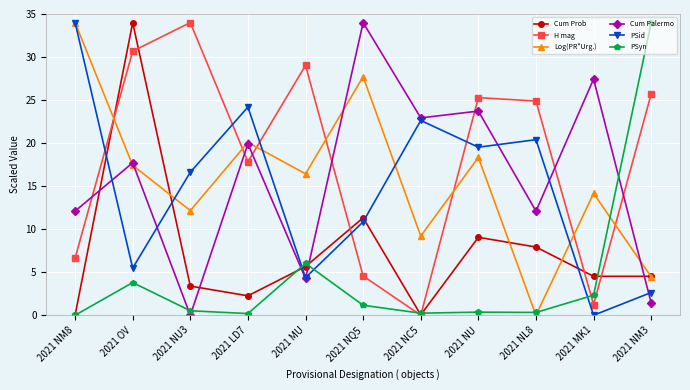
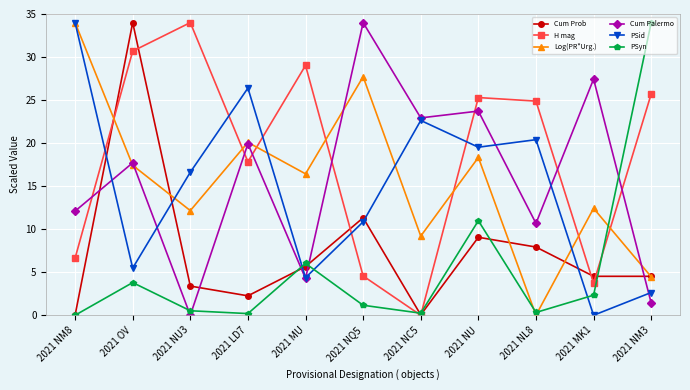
  {
    "Cum Prob": {
      "2021 OV": 34,
      "2021 NU3": 3,
      "2021 LD7": 2,
      "2021 MU": 6,
      "2021 NQ5": 11,
      "2021 NU": 9,
      "2021 NL8": 8,
      "2021 MK1": 5
    },
    "H mag": {
      "2021 NM8": 7,
      "2021 OV": 31,
      "2021 NU3": 34,
      "2021 LD7": 18,
      "2021 MU": 29,
      "2021 NQ5": 5,
      "2021 NU": 25,
      "2021 NL8": 25,
-     "2021 MK1": 1,
+     "2021 MK1": 4,
      "2021 NM3": 26
    },
    "Log(PR*Urg.)": {
      "2021 NU3": 12,
      "2021 MU": 16,
      "2021 NQ5": 28,
      "2021 NC5": 9,
      "2021 NU": 18,
      "2021 NL8": 0,
-     "2021 MK1": 14
+     "2021 MK1": 12
    },
    "Cum Palermo": {
      "2021 NM8": 12,
      "2021 NU3": 0,
      "2021 NQ5": 34,
      "2021 NC5": 23,
      "2021 NU": 24,
-     "2021 NL8": 12,
+     "2021 NL8": 11,
      "2021 MK1": 27,
      "2021 NM3": 1
    },
    "PSid": {
      "2021 OV": 5,
      "2021 NU3": 17,
-     "2021 LD7": 24,
+     "2021 LD7": 26,
      "2021 NQ5": 11,
      "2021 NC5": 23,
      "2021 NU": 20,
      "2021 NL8": 20,
      "2021 MK1": 0,
      "2021 NM3": 3
    },
    "PSyn": {
      "2021 OV": 4,
      "2021 NU3": 1,
      "2021 LD7": 0,
      "2021 MU": 6,
      "2021 NQ5": 1,
-     "2021 NU": 0,
+     "2021 NU": 11,
      "2021 NL8": 0,
      "2021 MK1": 2
    }
  }
